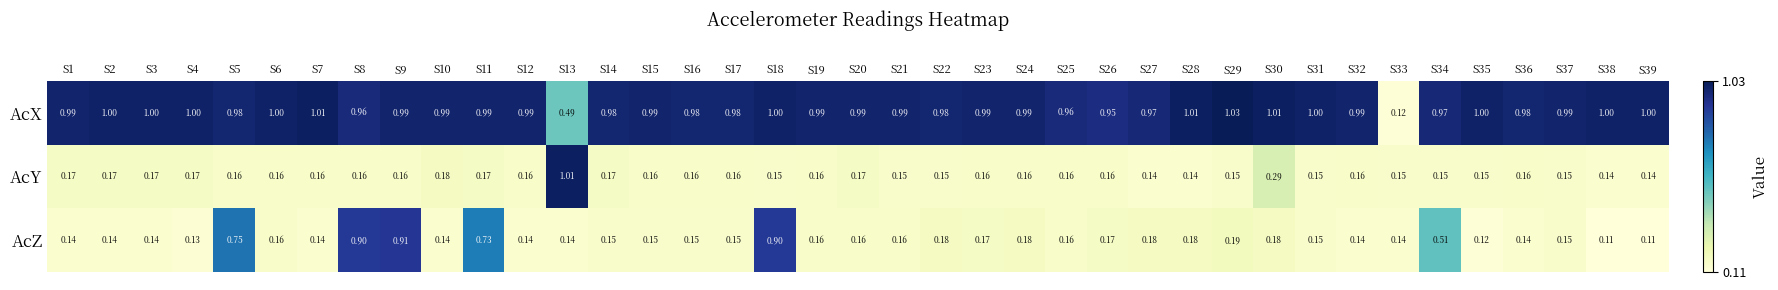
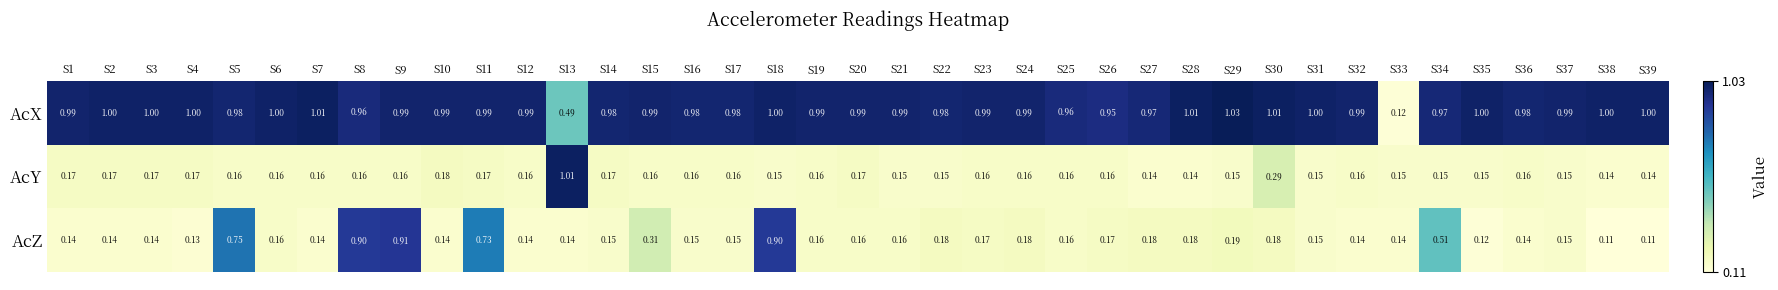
  {
    "AcX": {
      "S1": 0.99,
      "S2": 1.00,
      "S3": 1.00,
      "S4": 1.00,
      "S5": 0.98,
      "S6": 1.00,
      "S7": 1.01,
      "S8": 0.96,
      "S9": 0.99,
      "S10": 0.99,
      "S11": 0.99,
      "S12": 0.99,
      "S13": 0.49,
      "S14": 0.98,
      "S15": 0.99,
      "S16": 0.98,
      "S17": 0.98,
      "S18": 1.00,
      "S19": 0.99,
      "S20": 0.99,
      "S21": 0.99,
      "S22": 0.98,
      "S23": 0.99,
      "S24": 0.99,
      "S25": 0.96,
      "S26": 0.95,
      "S27": 0.97,
      "S28": 1.01,
      "S29": 1.03,
      "S30": 1.01,
      "S31": 1.00,
      "S32": 0.99,
      "S33": 0.12,
      "S34": 0.97,
      "S35": 1.00,
      "S36": 0.98,
      "S37": 0.99,
      "S38": 1.00,
      "S39": 1.00
    },
    "AcY": {
      "S1": 0.17,
      "S2": 0.17,
      "S3": 0.17,
      "S4": 0.17,
      "S5": 0.16,
      "S6": 0.16,
      "S7": 0.16,
      "S8": 0.16,
      "S9": 0.16,
      "S10": 0.18,
      "S11": 0.17,
      "S12": 0.16,
      "S13": 1.01,
      "S14": 0.17,
      "S15": 0.16,
      "S16": 0.16,
      "S17": 0.16,
      "S18": 0.15,
      "S19": 0.16,
      "S20": 0.17,
      "S21": 0.15,
      "S22": 0.15,
      "S23": 0.16,
      "S24": 0.16,
      "S25": 0.16,
      "S26": 0.16,
      "S27": 0.14,
      "S28": 0.14,
      "S29": 0.15,
      "S30": 0.29,
      "S31": 0.15,
      "S32": 0.16,
      "S33": 0.15,
      "S34": 0.15,
      "S35": 0.15,
      "S36": 0.16,
      "S37": 0.15,
      "S38": 0.14,
      "S39": 0.14
    },
    "AcZ": {
      "S1": 0.14,
      "S2": 0.14,
      "S3": 0.14,
      "S4": 0.13,
      "S5": 0.75,
      "S6": 0.16,
      "S7": 0.14,
      "S8": 0.90,
      "S9": 0.91,
      "S10": 0.14,
      "S11": 0.73,
      "S12": 0.14,
      "S13": 0.14,
      "S14": 0.15,
-     "S15": 0.15,
+     "S15": 0.31,
      "S16": 0.15,
      "S17": 0.15,
      "S18": 0.90,
      "S19": 0.16,
      "S20": 0.16,
      "S21": 0.16,
      "S22": 0.18,
      "S23": 0.17,
      "S24": 0.18,
      "S25": 0.16,
      "S26": 0.17,
      "S27": 0.18,
      "S28": 0.18,
      "S29": 0.19,
      "S30": 0.18,
      "S31": 0.15,
      "S32": 0.14,
      "S33": 0.14,
      "S34": 0.51,
      "S35": 0.12,
      "S36": 0.14,
      "S37": 0.15,
      "S38": 0.11,
      "S39": 0.11
    }
  }
